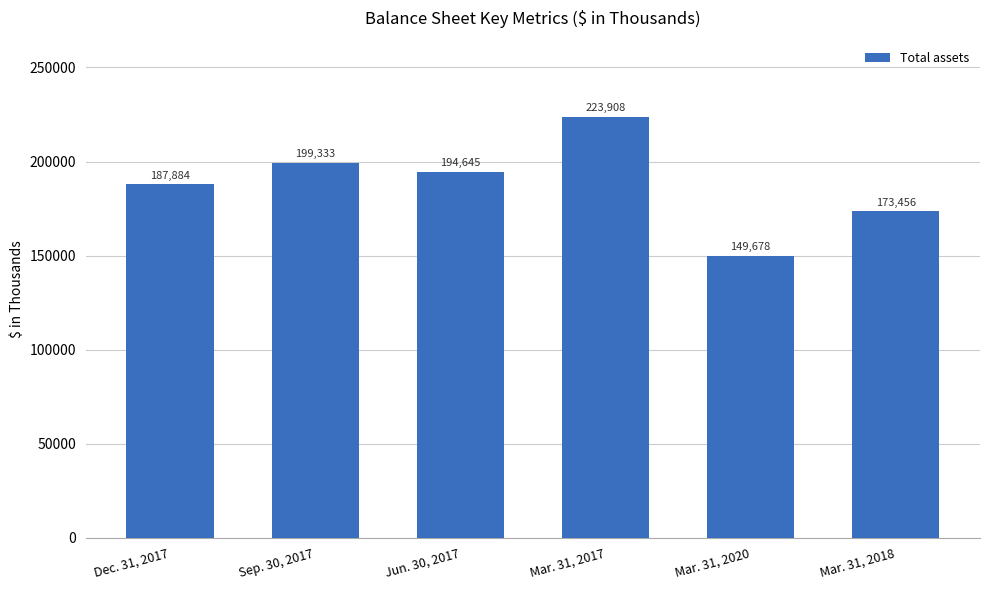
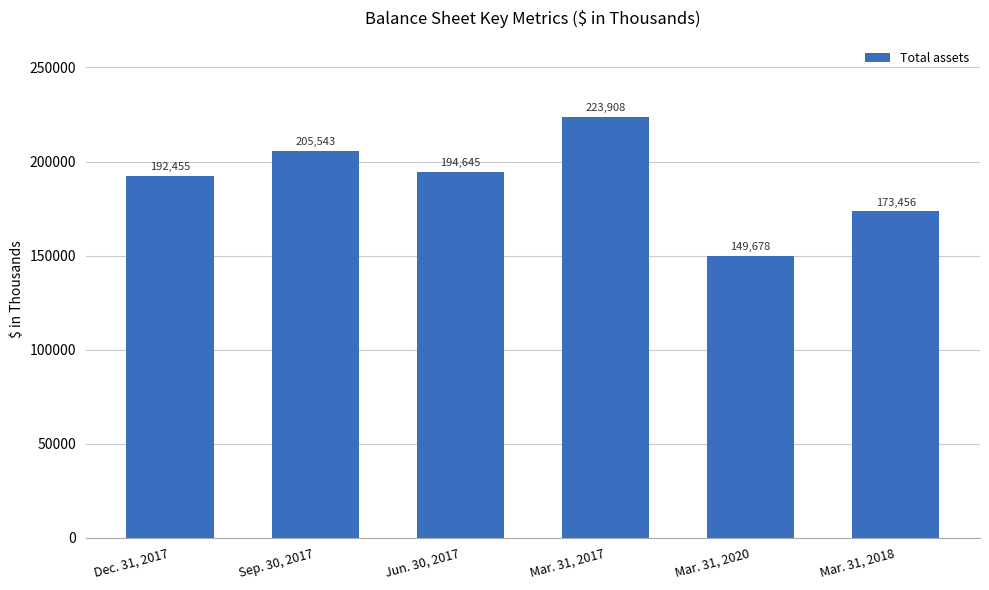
  {
-   "Dec. 31, 2017": "187,884",
-   "Sep. 30, 2017": "199,333",
+   "Dec. 31, 2017": "192,455",
+   "Sep. 30, 2017": "205,543",
    "Jun. 30, 2017": "194,645",
    "Mar. 31, 2017": "223,908",
    "Mar. 31, 2020": "149,678",
    "Mar. 31, 2018": "173,456"
  }
